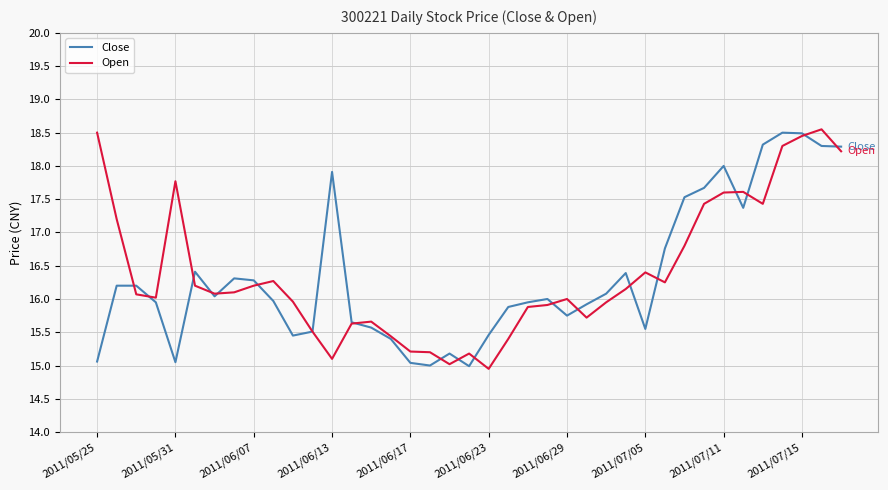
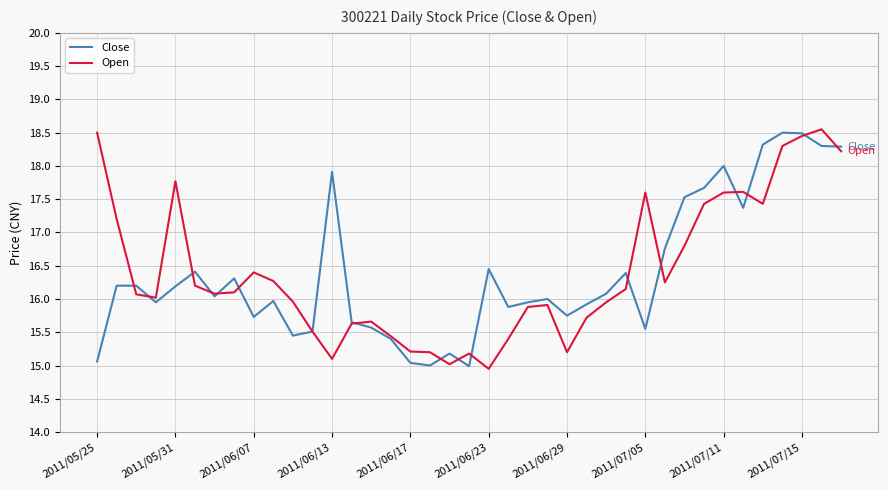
  {
    "Close": {
      "2011/05/25": 15.1,
-     "2011/05/31": 15.1,
-     "2011/06/07": 16.3,
+     "2011/05/31": 16.2,
+     "2011/06/07": 15.7,
      "2011/06/13": 17.9,
      "2011/06/17": 15.0,
-     "2011/06/23": 15.5,
+     "2011/06/23": 16.5,
      "2011/06/29": 15.8,
      "2011/07/05": 15.6,
      "2011/07/11": 18.0,
      "2011/07/15": 18.5
    },
    "Open": {
      "2011/05/25": 18.5,
      "2011/05/31": 17.8,
-     "2011/06/07": 16.2,
+     "2011/06/07": 16.4,
      "2011/06/13": 15.1,
      "2011/06/17": 15.2,
      "2011/06/23": 15.0,
-     "2011/06/29": 16.0,
-     "2011/07/05": 16.4,
+     "2011/06/29": 15.2,
+     "2011/07/05": 17.6,
      "2011/07/11": 17.6,
      "2011/07/15": 18.5
    }
  }
